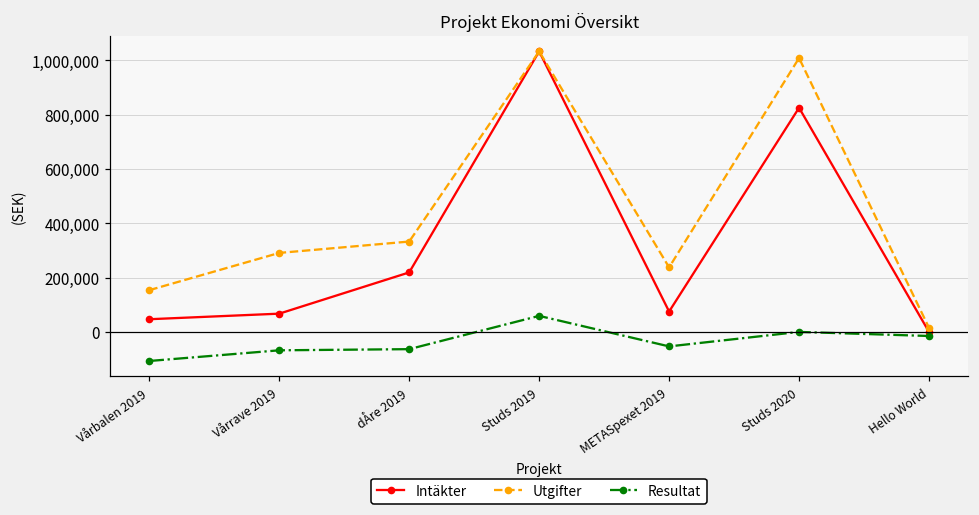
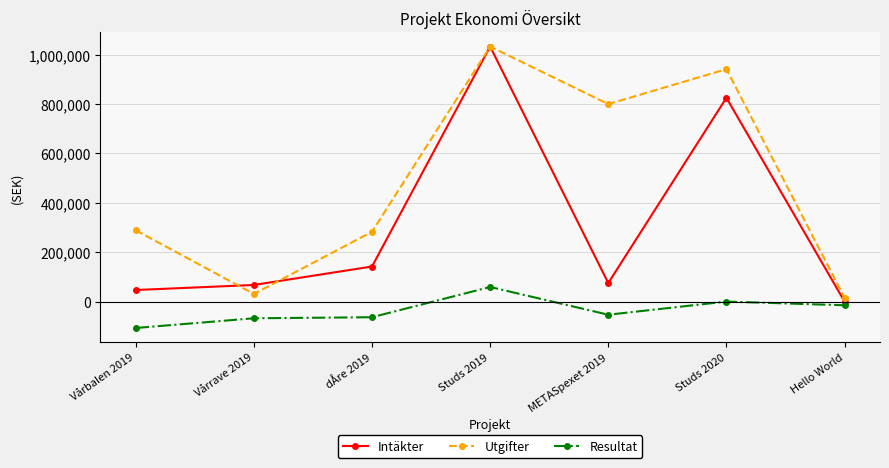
  {
    "Intäkter": {
      "Vårbalen 2019": "50,000",
      "Vårrave 2019": "70,000",
-     "dÅre 2019": "220,000",
+     "dÅre 2019": "140,000",
      "METASpexet 2019": "70,000",
      "Studs 2020": "820,000",
      "Hello World": "0"
    },
    "Utgifter": {
-     "Vårbalen 2019": "150,000",
-     "Vårrave 2019": "290,000",
-     "dÅre 2019": "330,000",
-     "METASpexet 2019": "240,000",
-     "Studs 2020": "1,010,000",
+     "Vårbalen 2019": "290,000",
+     "Vårrave 2019": "30,000",
+     "dÅre 2019": "280,000",
+     "METASpexet 2019": "800,000",
+     "Studs 2020": "940,000",
      "Hello World": "20,000"
    },
    "Resultat": {
      "Vårbalen 2019": "-110,000",
      "Vårrave 2019": "-70,000",
      "dÅre 2019": "-60,000",
      "Studs 2019": "60,000",
      "METASpexet 2019": "-50,000",
      "Studs 2020": "0",
      "Hello World": "-20,000"
    }
  }
